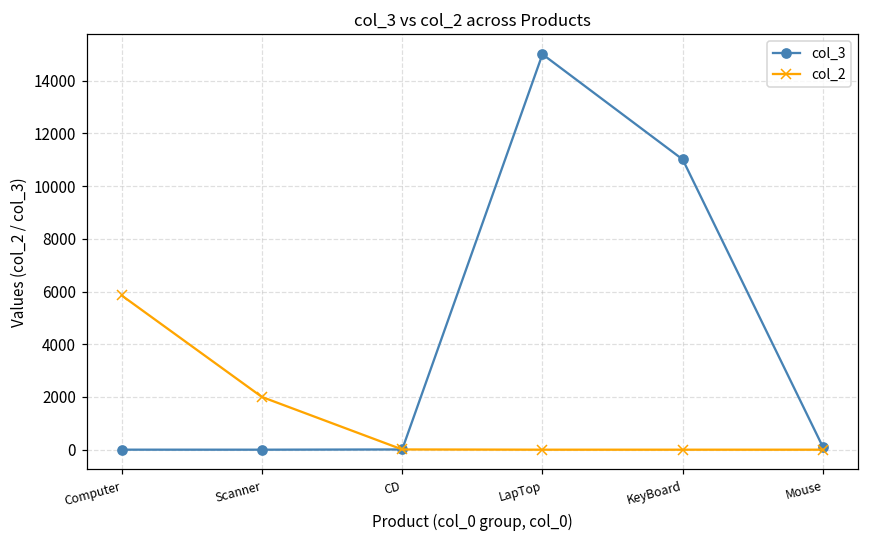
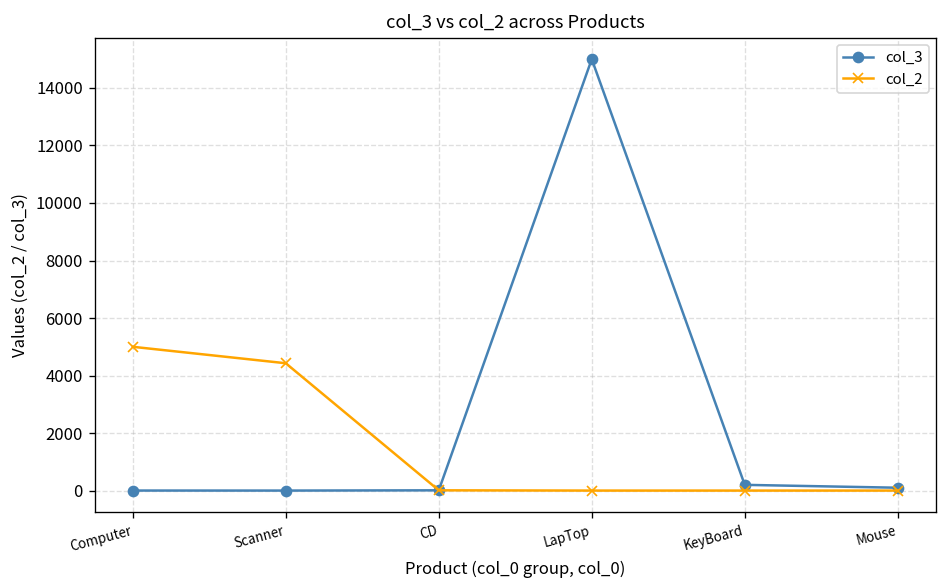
  {
    "col_3": {
      "Computer": 0,
      "Scanner": 0,
      "LapTop": 15000,
-     "KeyBoard": 11000
+     "KeyBoard": 200
    },
    "col_2": {
-     "Computer": 5900,
-     "Scanner": 2000,
+     "Computer": 5000,
+     "Scanner": 4400,
      "LapTop": 0,
      "KeyBoard": 0
    }
  }
